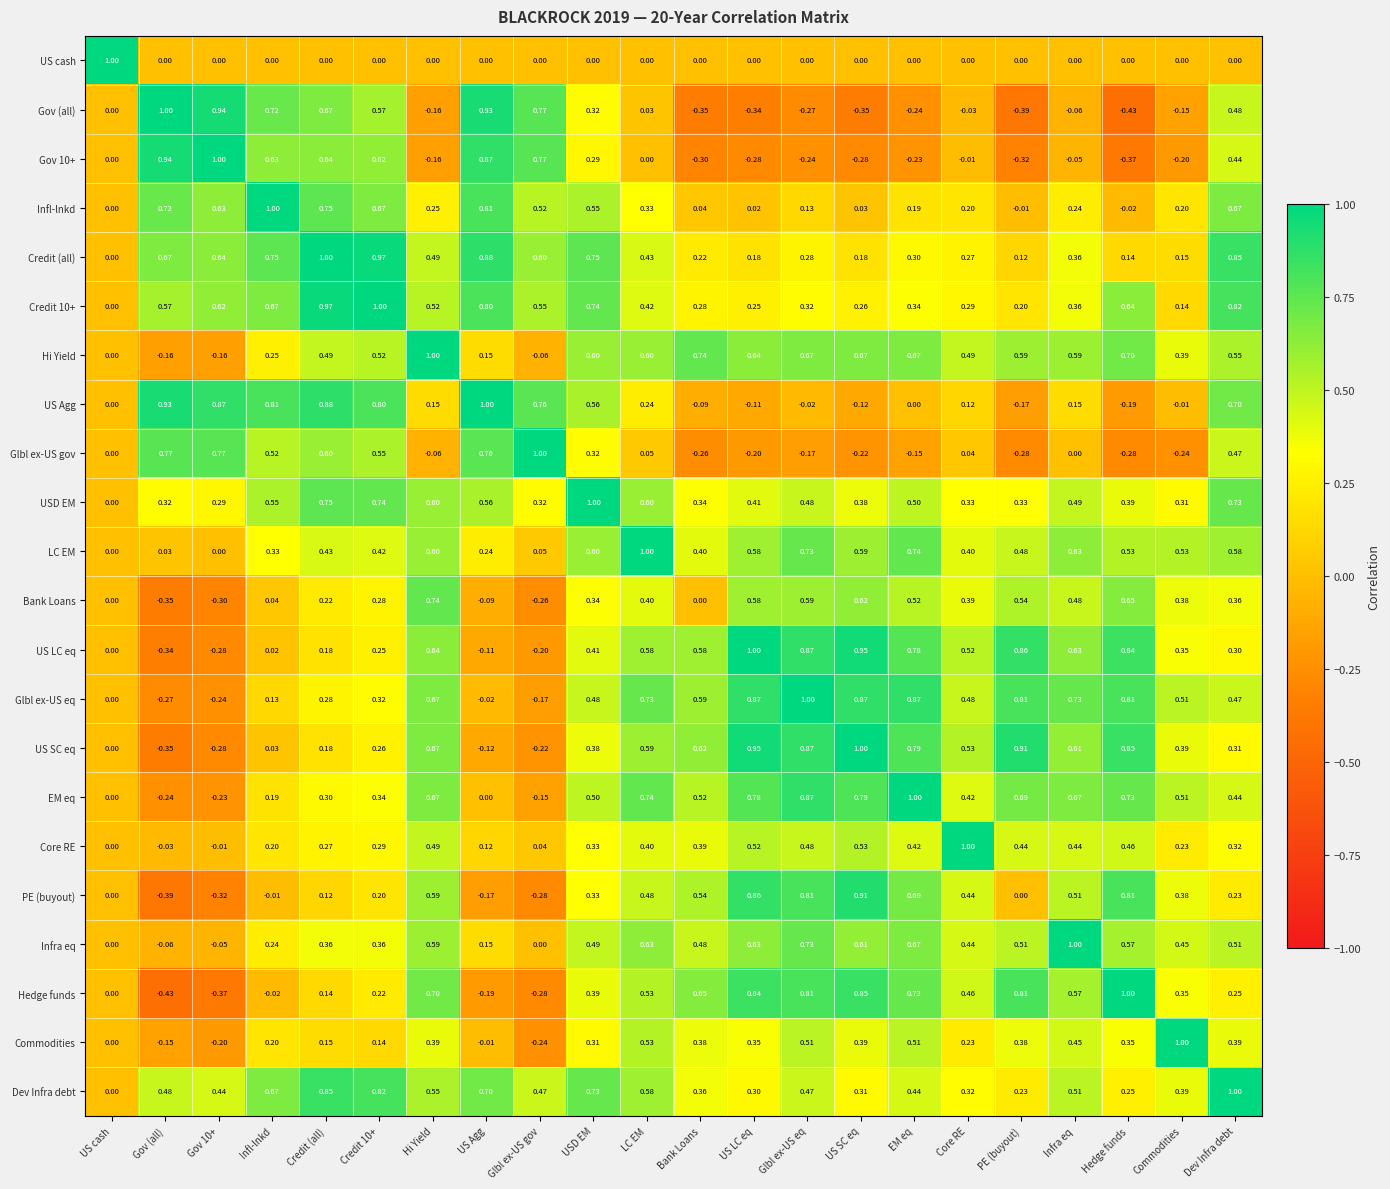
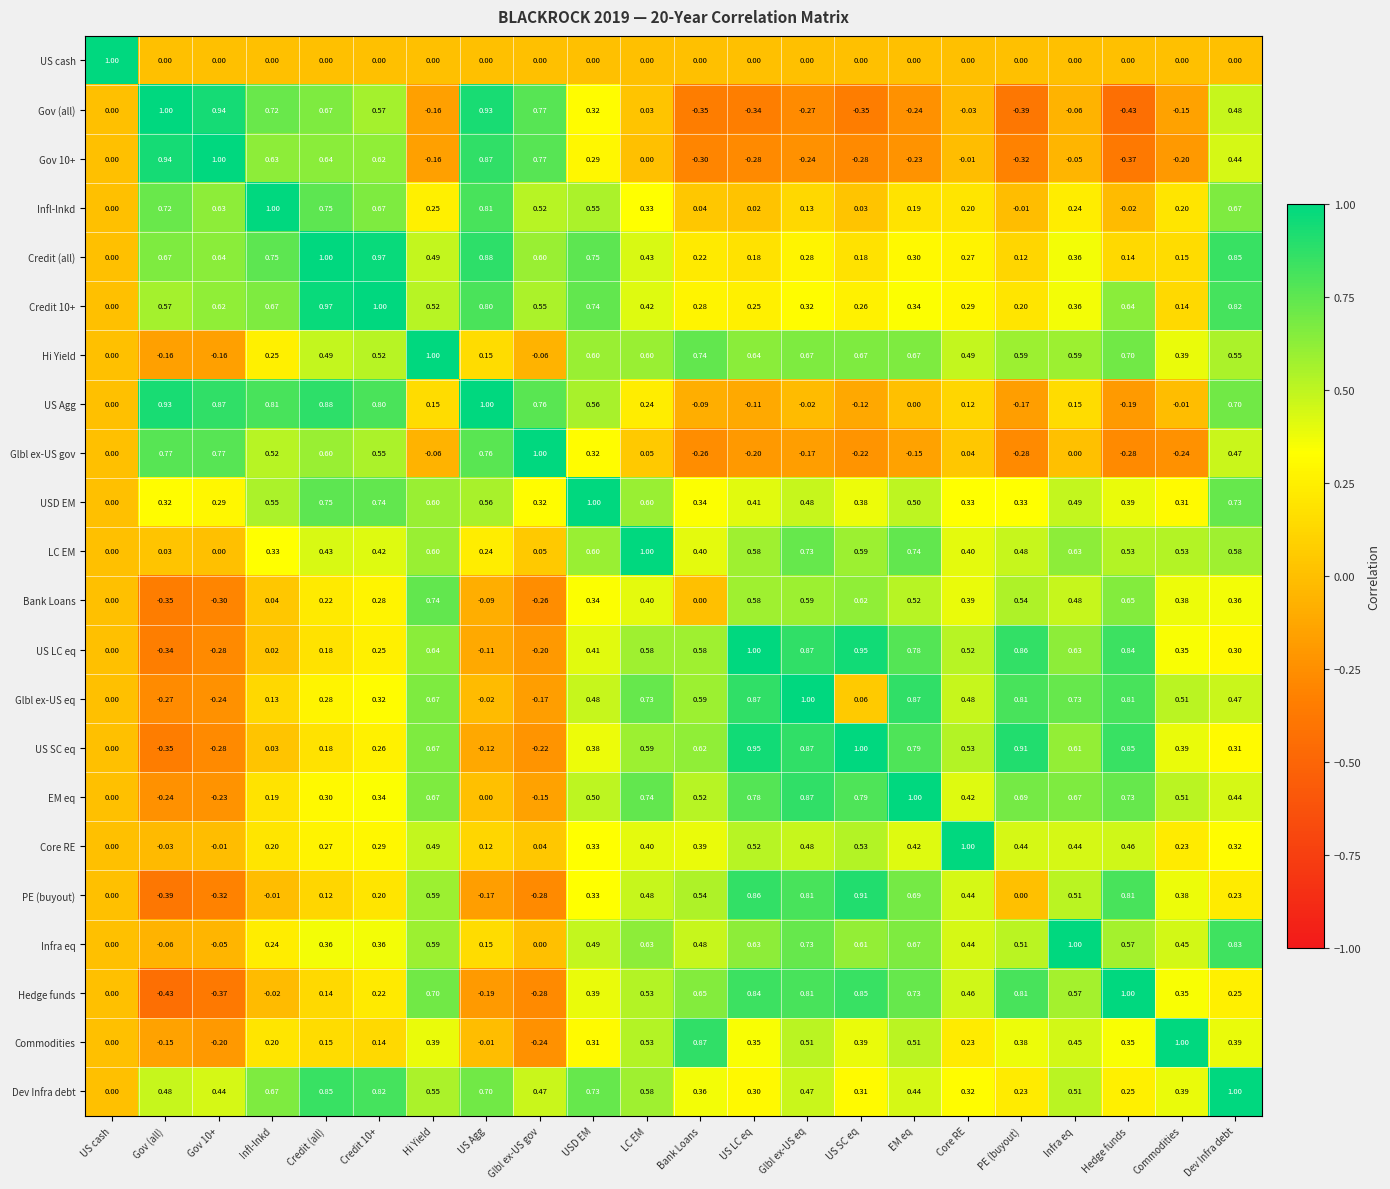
  {
    "Glbl ex-US eq": {
      "US cash": 0.00,
      "Gov (all)": -0.27,
      "Gov 10+": -0.24,
      "Infl-lnkd": 0.13,
      "Credit (all)": 0.28,
      "Credit 10+": 0.32,
      "Hi Yield": 0.67,
      "US Agg": -0.02,
      "Glbl ex-US gov": -0.17,
      "USD EM": 0.48,
      "LC EM": 0.73,
      "Bank Loans": 0.59,
      "US LC eq": 0.87,
      "Glbl ex-US eq": 1.00,
-     "US SC eq": 0.87,
+     "US SC eq": 0.06,
      "EM eq": 0.87,
      "Core RE": 0.48,
      "PE (buyout)": 0.81,
      "Infra eq": 0.73,
      "Hedge funds": 0.81,
      "Commodities": 0.51,
      "Dev Infra debt": 0.47
    },
    "Infra eq": {
      "US cash": 0.00,
      "Gov (all)": -0.06,
      "Gov 10+": -0.05,
      "Infl-lnkd": 0.24,
      "Credit (all)": 0.36,
      "Credit 10+": 0.36,
      "Hi Yield": 0.59,
      "US Agg": 0.15,
      "Glbl ex-US gov": 0.00,
      "USD EM": 0.49,
      "LC EM": 0.63,
      "Bank Loans": 0.48,
      "US LC eq": 0.63,
      "Glbl ex-US eq": 0.73,
      "US SC eq": 0.61,
      "EM eq": 0.67,
      "Core RE": 0.44,
      "PE (buyout)": 0.51,
      "Infra eq": 1.00,
      "Hedge funds": 0.57,
      "Commodities": 0.45,
-     "Dev Infra debt": 0.51
+     "Dev Infra debt": 0.83
    },
    "Commodities": {
      "US cash": 0.00,
      "Gov (all)": -0.15,
      "Gov 10+": -0.20,
      "Infl-lnkd": 0.20,
      "Credit (all)": 0.15,
      "Credit 10+": 0.14,
      "Hi Yield": 0.39,
      "US Agg": -0.01,
      "Glbl ex-US gov": -0.24,
      "USD EM": 0.31,
      "LC EM": 0.53,
-     "Bank Loans": 0.38,
+     "Bank Loans": 0.87,
      "US LC eq": 0.35,
      "Glbl ex-US eq": 0.51,
      "US SC eq": 0.39,
      "EM eq": 0.51,
      "Core RE": 0.23,
      "PE (buyout)": 0.38,
      "Infra eq": 0.45,
      "Hedge funds": 0.35,
      "Commodities": 1.00,
      "Dev Infra debt": 0.39
    }
  }
